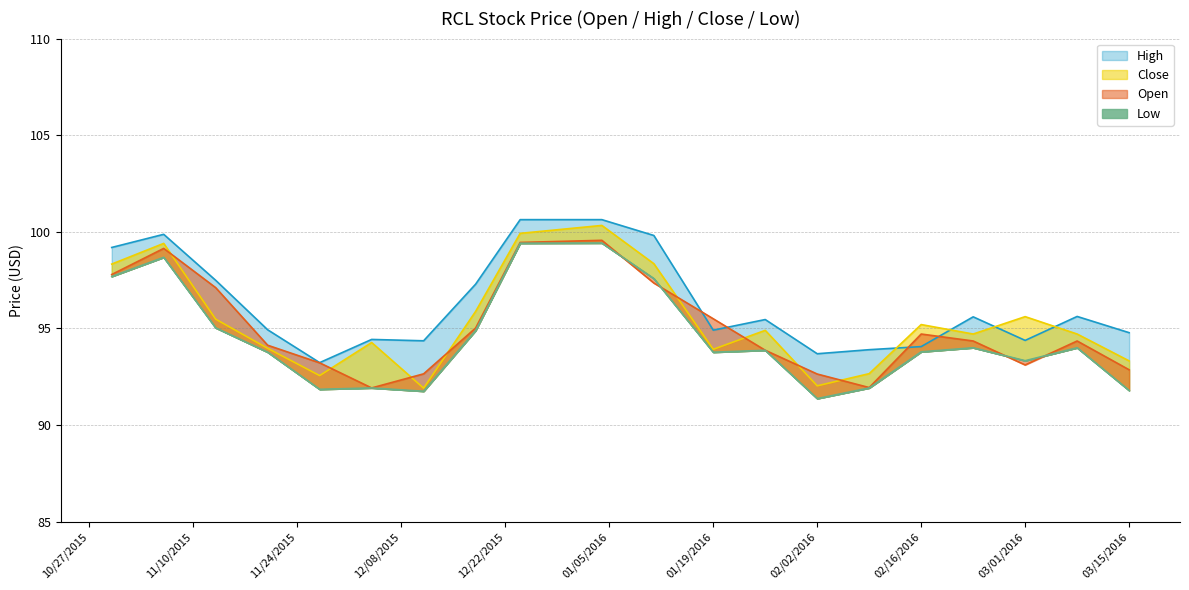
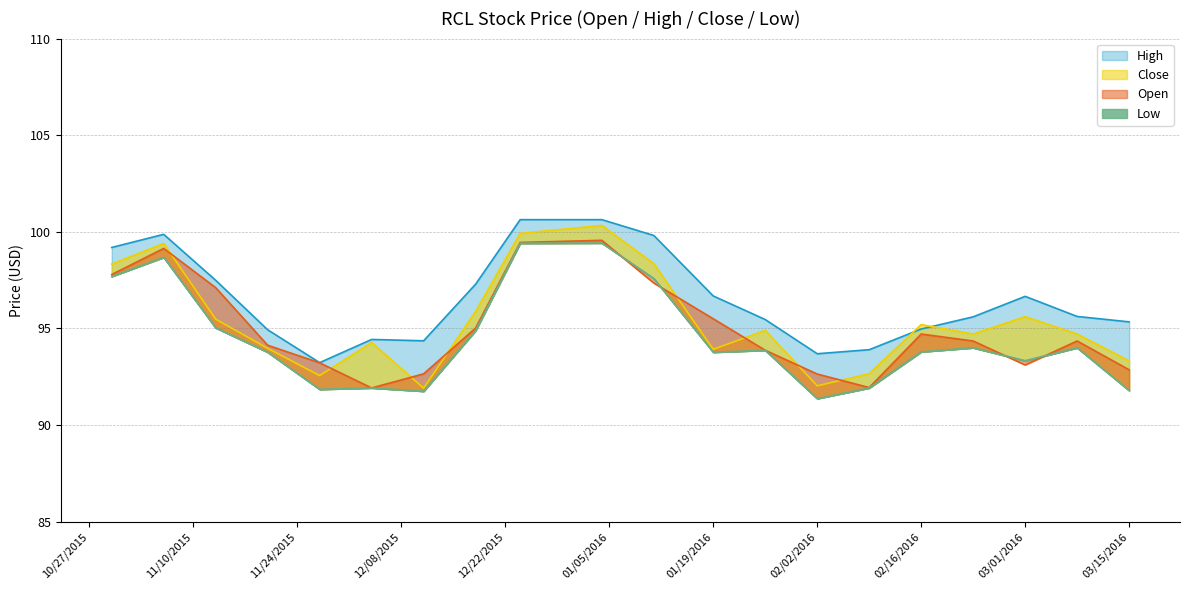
  {
    "High": {
-     "01/19/2016": 94.9,
+     "01/19/2016": 96.7,
      "02/02/2016": 93.7,
-     "02/16/2016": 94.1,
-     "03/01/2016": 94.4,
-     "03/15/2016": 94.8
+     "02/16/2016": 95.0,
+     "03/01/2016": 96.7,
+     "03/15/2016": 95.3
    },
    "Close": {
      "01/19/2016": 93.9,
      "02/02/2016": 92.0,
      "02/16/2016": 95.2,
      "03/01/2016": 95.6,
      "03/15/2016": 93.3
    },
    "Low": {
      "01/19/2016": 93.8,
      "02/02/2016": 91.4,
      "02/16/2016": 93.8,
      "03/15/2016": 91.8
    }
  }
